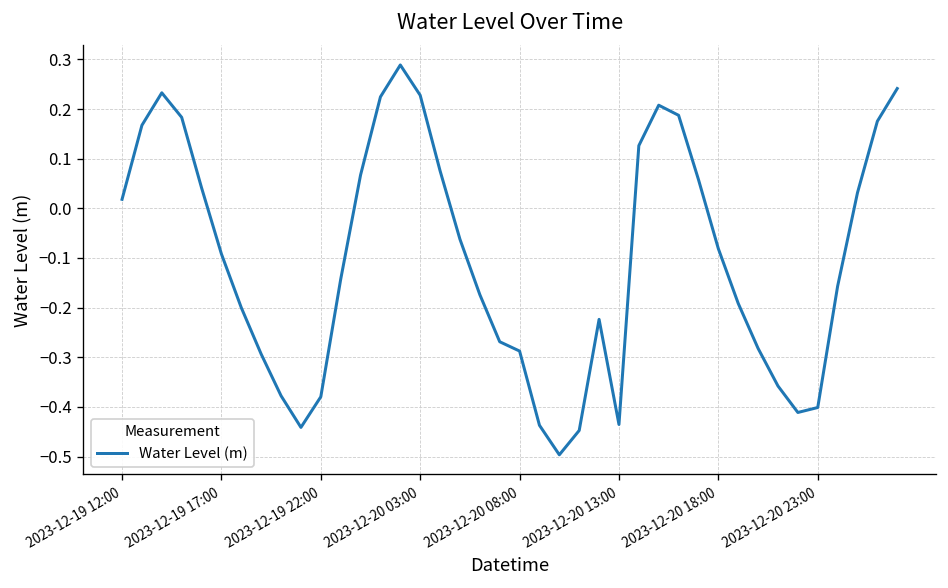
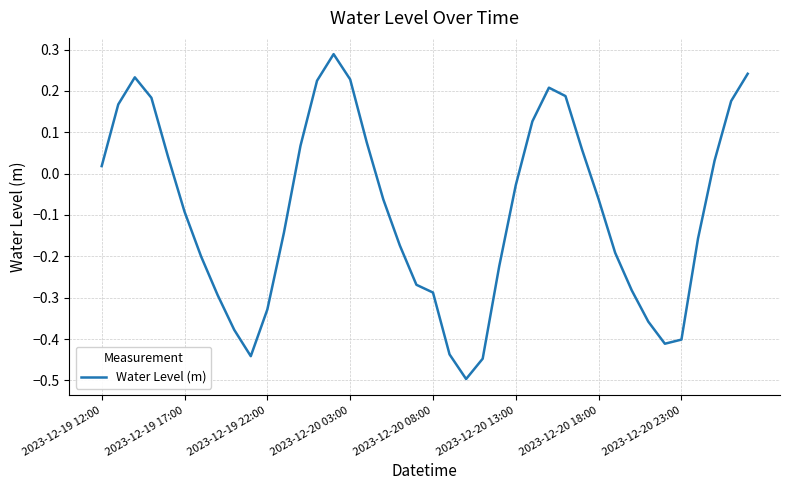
  {
    "2023-12-19 12:00": 0.02,
    "2023-12-19 17:00": -0.09,
-   "2023-12-19 22:00": -0.38,
+   "2023-12-19 22:00": -0.33,
    "2023-12-20 03:00": 0.23,
    "2023-12-20 08:00": -0.29,
-   "2023-12-20 13:00": -0.44,
-   "2023-12-20 18:00": -0.08,
+   "2023-12-20 13:00": -0.03,
+   "2023-12-20 18:00": -0.06,
    "2023-12-20 23:00": -0.40
  }
